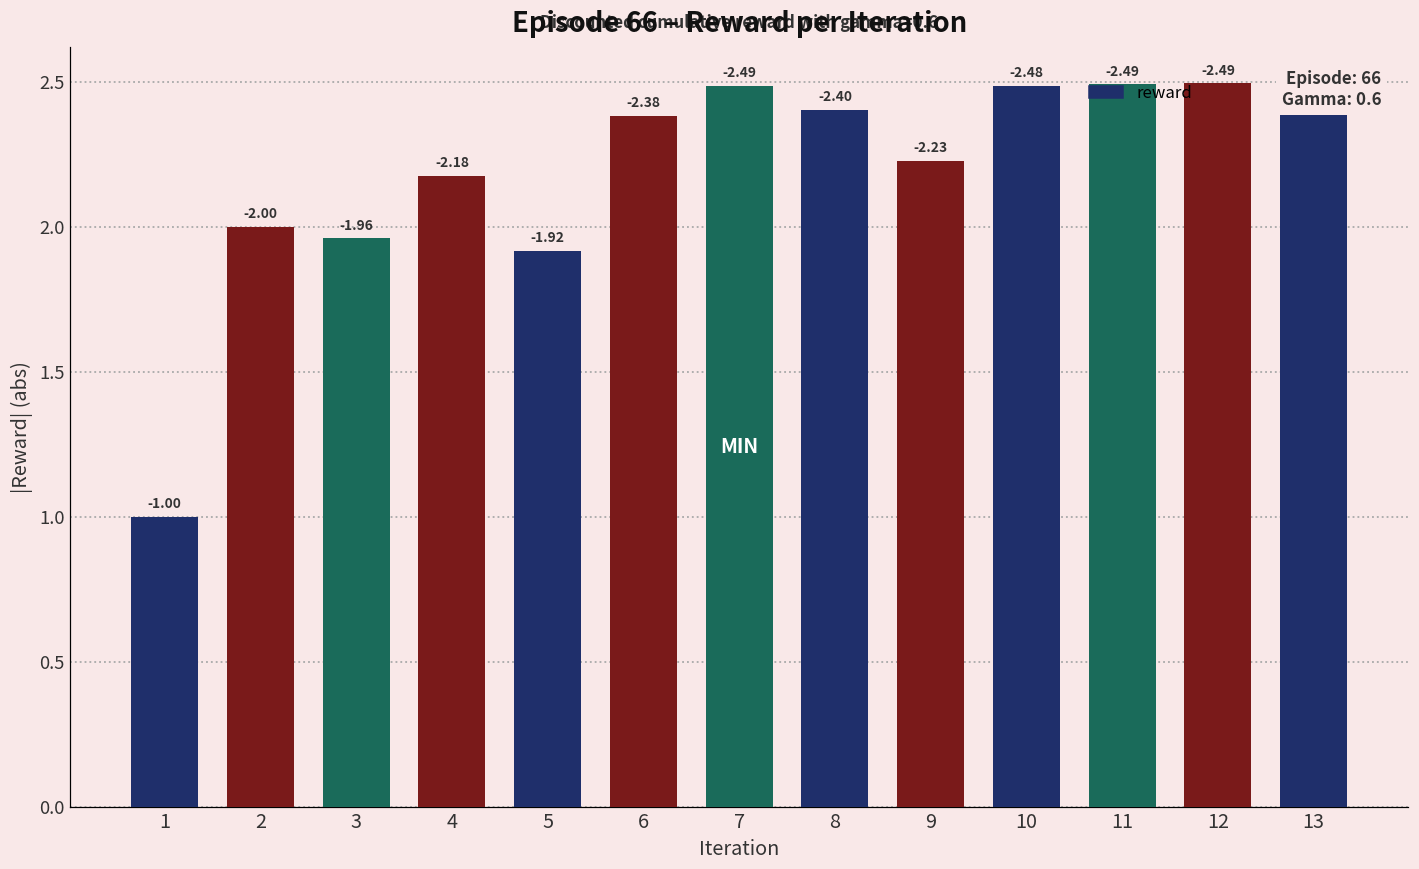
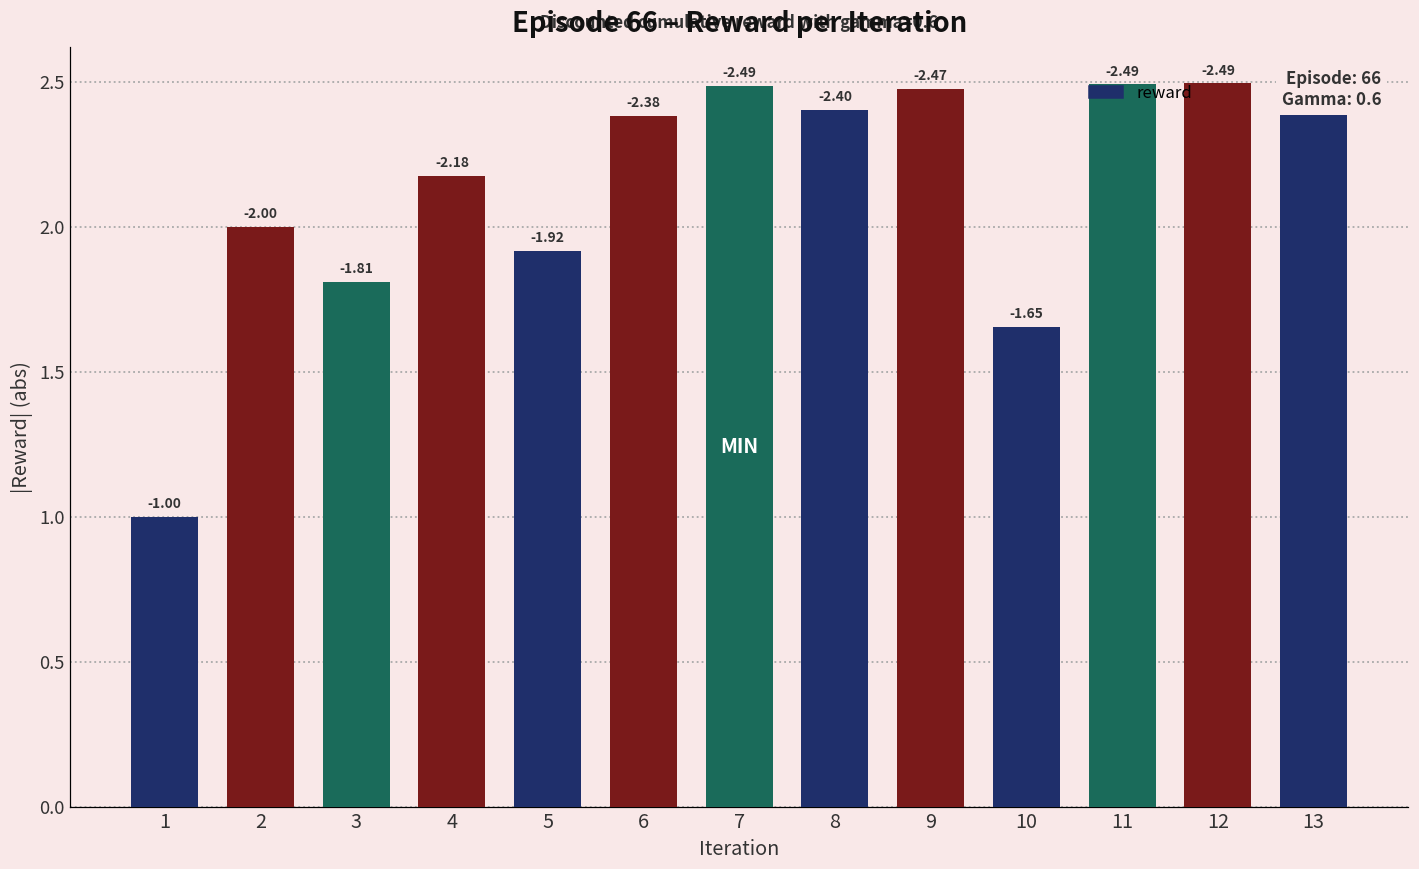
  {
-   "3": -1.96,
-   "9": -2.23,
-   "10": -2.48
+   "3": -1.81,
+   "9": -2.47,
+   "10": -1.65
  }
